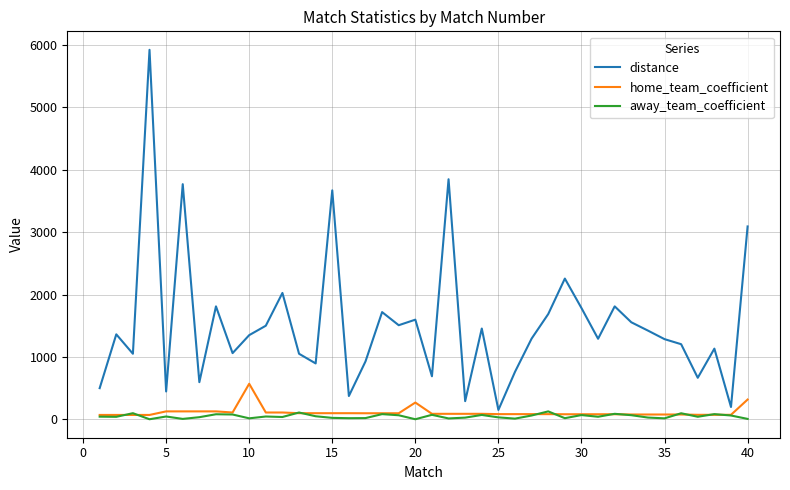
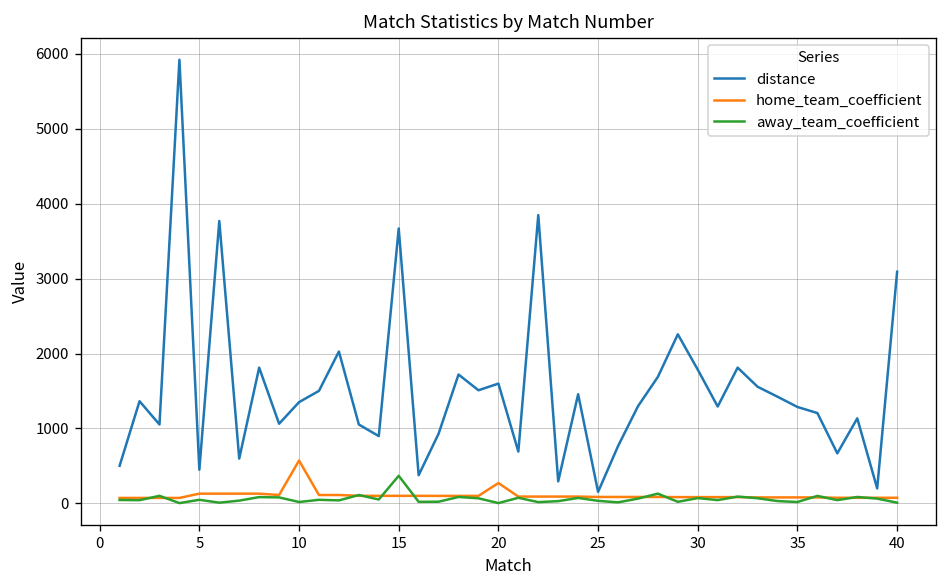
  {
    "distance": {
      "5": 400,
      "10": 1400,
      "15": 3700,
      "20": 1600,
      "25": 200,
      "30": 1800,
      "35": 1300,
      "40": 3100
    },
    "home_team_coefficient": {
      "5": 100,
      "10": 600,
      "15": 100,
      "20": 300,
      "25": 100,
      "35": 100,
-     "40": 300
+     "40": 100
    },
    "away_team_coefficient": {
      "5": 0,
      "10": 0,
-     "15": 0,
+     "15": 400,
      "20": 0,
      "25": 0,
      "35": 0,
      "40": 0
    }
  }
